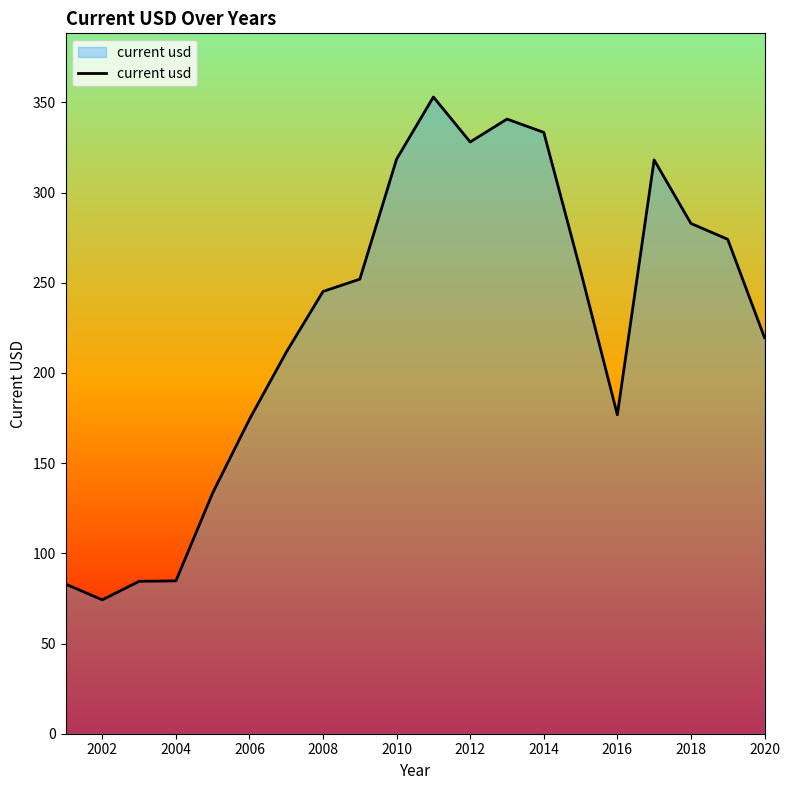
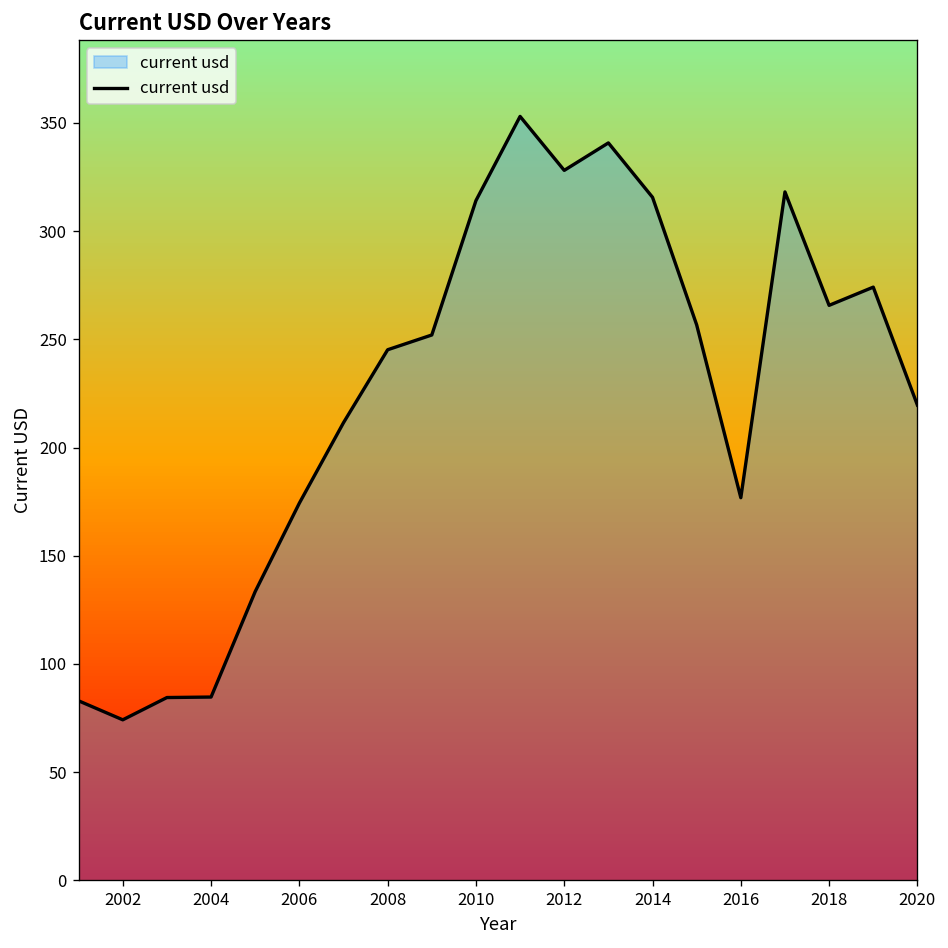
  {
    "2002": 74,
    "2004": 85,
    "2006": 174,
    "2008": 245,
-   "2010": 319,
+   "2010": 314,
    "2012": 328,
-   "2014": 333,
+   "2014": 316,
    "2016": 177,
-   "2018": 283,
+   "2018": 266,
    "2020": 220
  }
